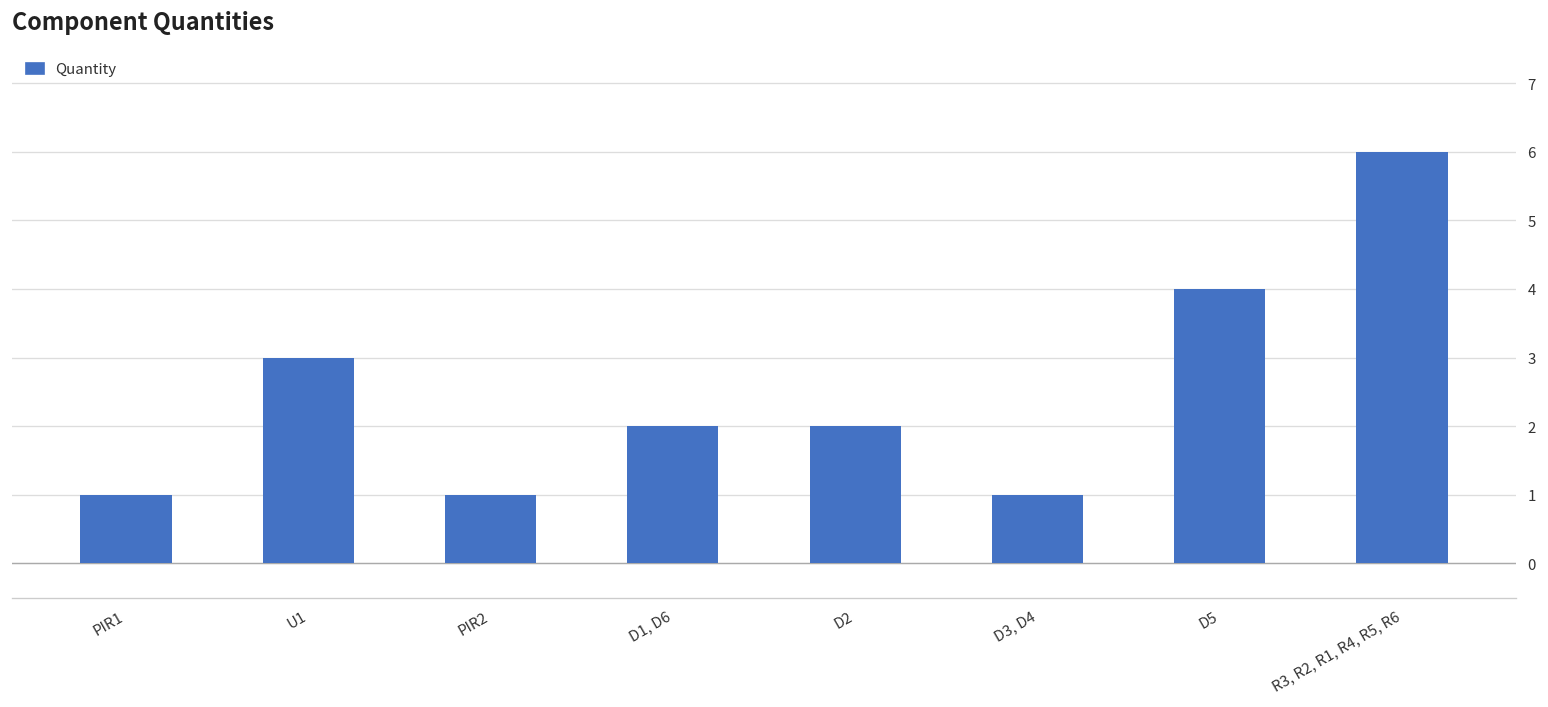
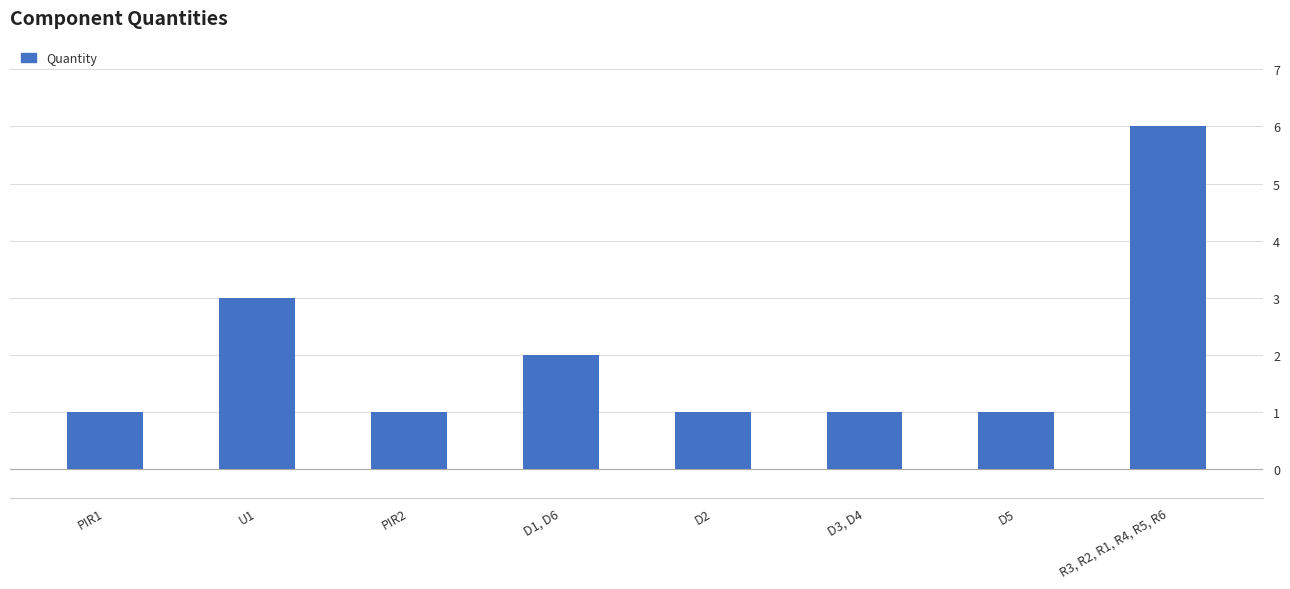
  {
    "PIR1": 1,
    "U1": 3,
    "PIR2": 1,
    "D1, D6": 2,
-   "D2": 2,
+   "D2": 1,
    "D3, D4": 1,
-   "D5": 4,
+   "D5": 1,
    "R3, R2, R1, R4, R5, R6": 6
  }
